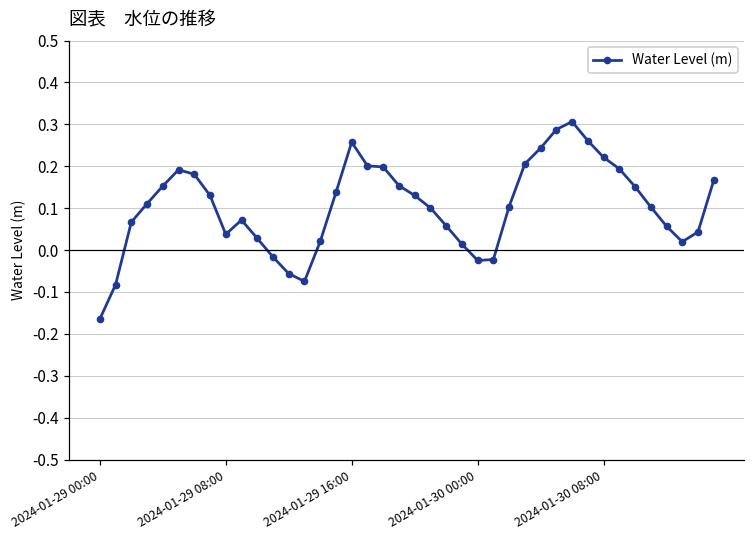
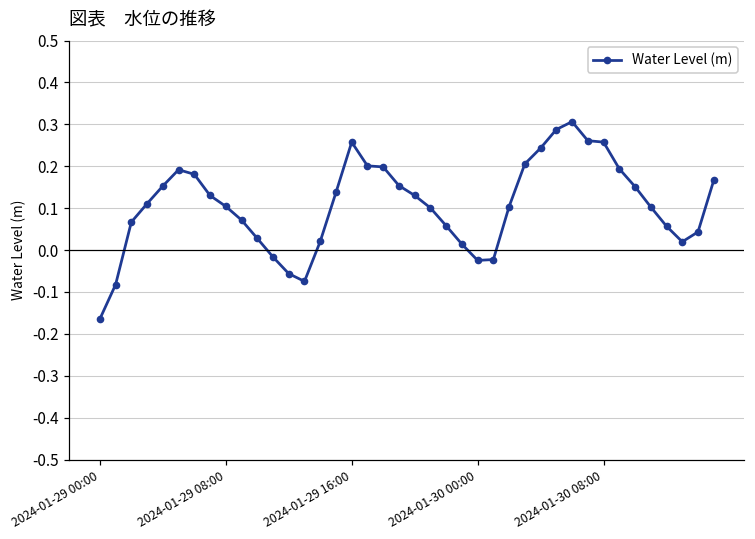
  {
    "2024-01-29 00:00": -0.16,
-   "2024-01-29 08:00": 0.04,
+   "2024-01-29 08:00": 0.10,
    "2024-01-29 16:00": 0.26,
    "2024-01-30 00:00": -0.02,
-   "2024-01-30 08:00": 0.22
+   "2024-01-30 08:00": 0.26
  }
